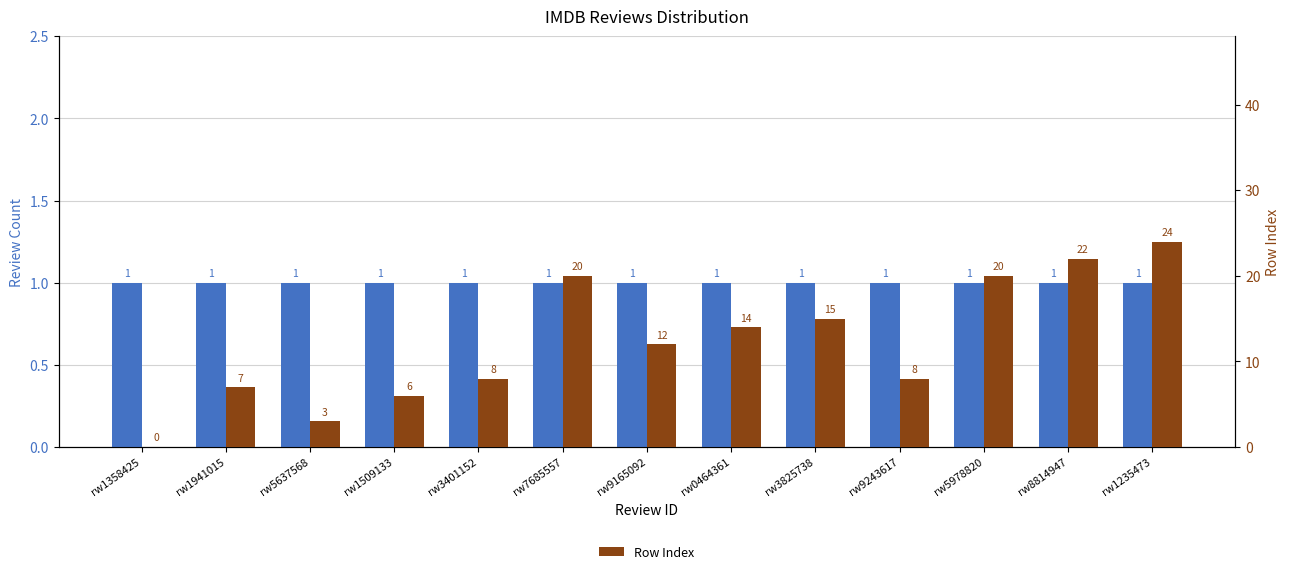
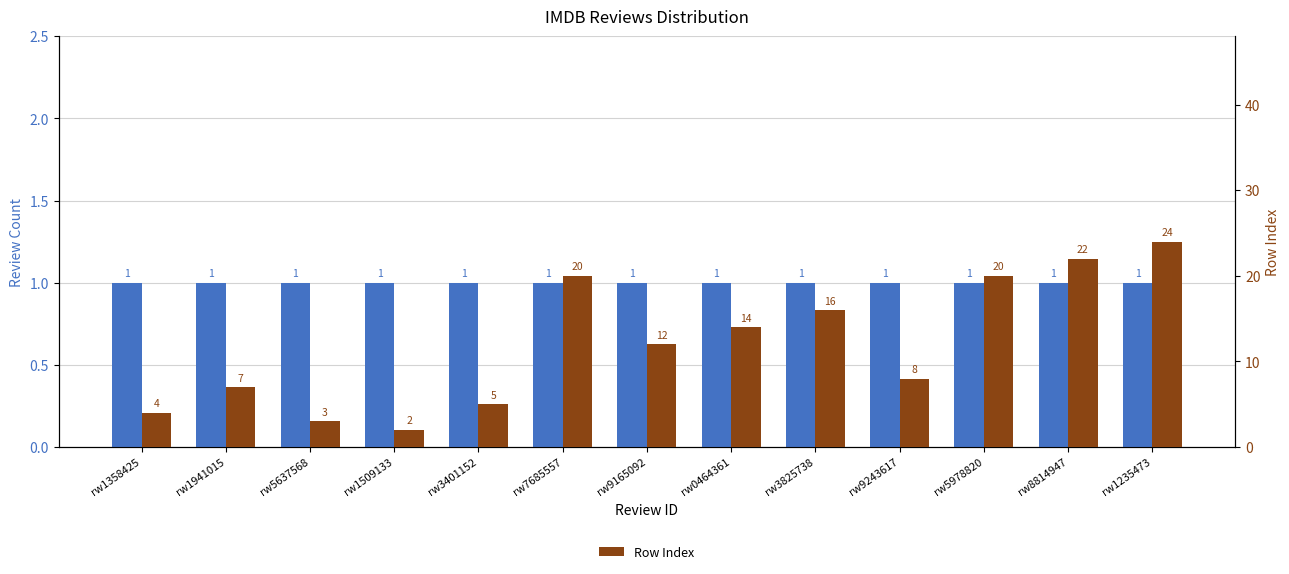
  {
    "Row Index": {
-     "rw1358425": 0,
+     "rw1358425": 4,
      "rw1941015": 7,
      "rw5637568": 3,
-     "rw1509133": 6,
-     "rw3401152": 8,
+     "rw1509133": 2,
+     "rw3401152": 5,
      "rw7685557": 20,
      "rw9165092": 12,
      "rw0464361": 14,
-     "rw3825738": 15,
+     "rw3825738": 16,
      "rw9243617": 8,
      "rw5978820": 20,
      "rw8814947": 22,
      "rw1235473": 24
    }
  }
